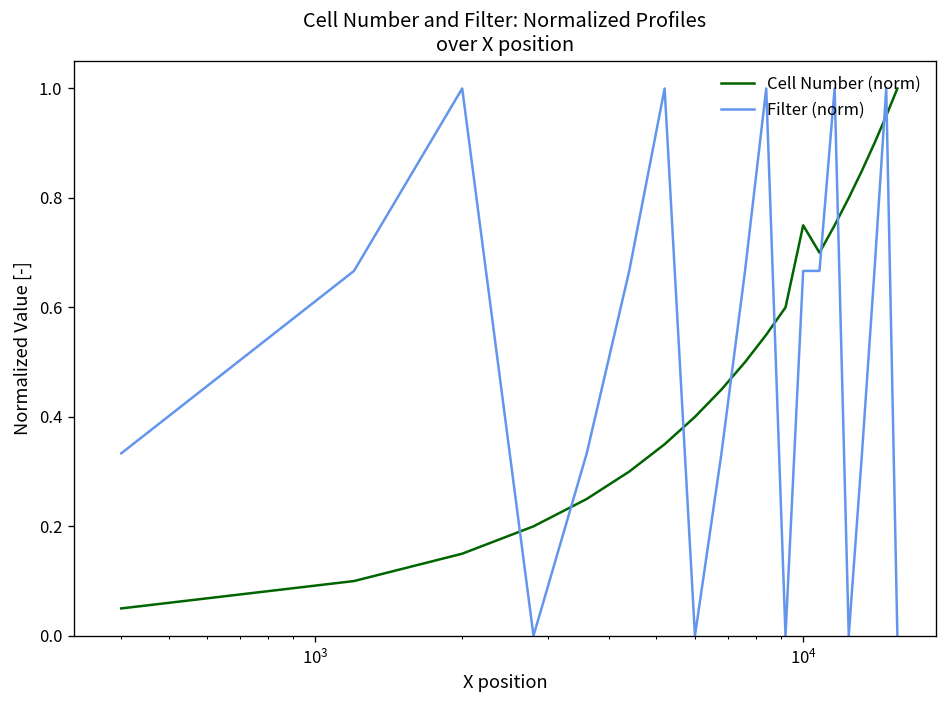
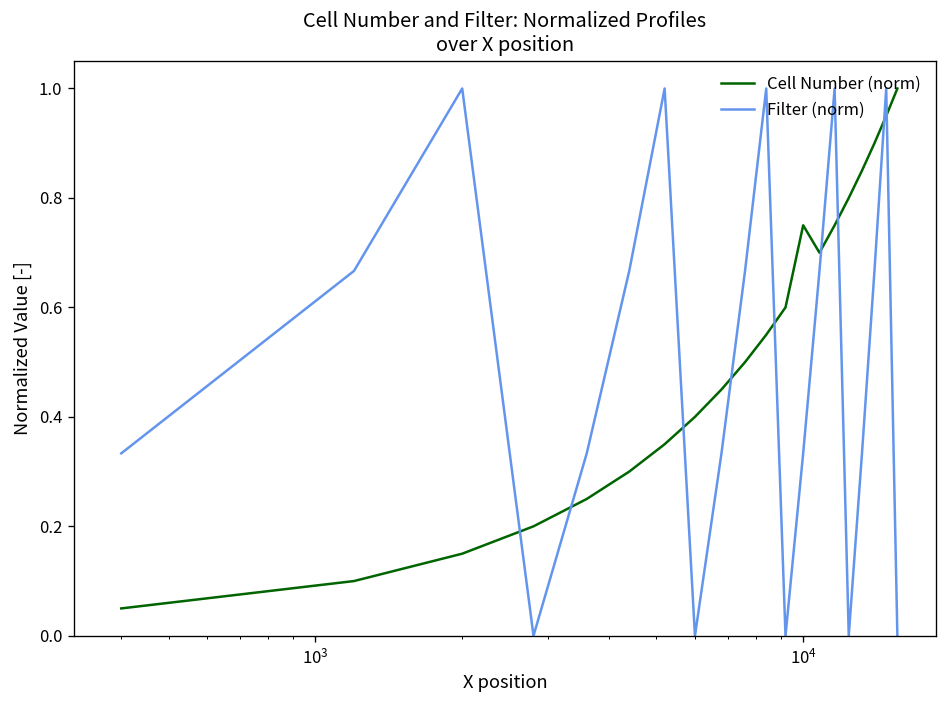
  {
    "Cell Number (norm)": {
      "10^4": 0.75
    },
    "Filter (norm)": {
-     "10^4": 0.67
+     "10^4": 0.33
    }
  }
